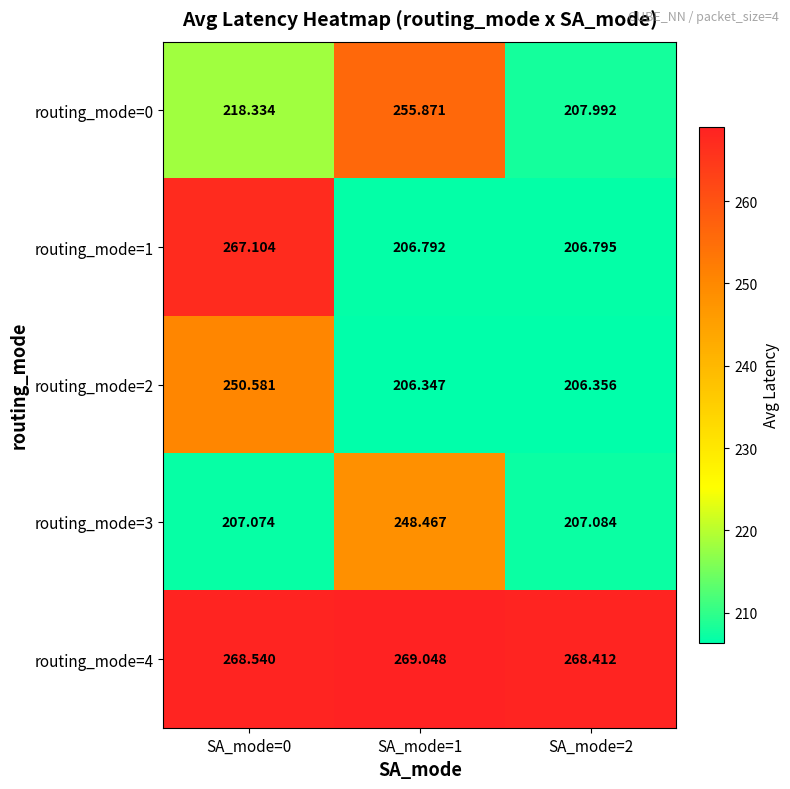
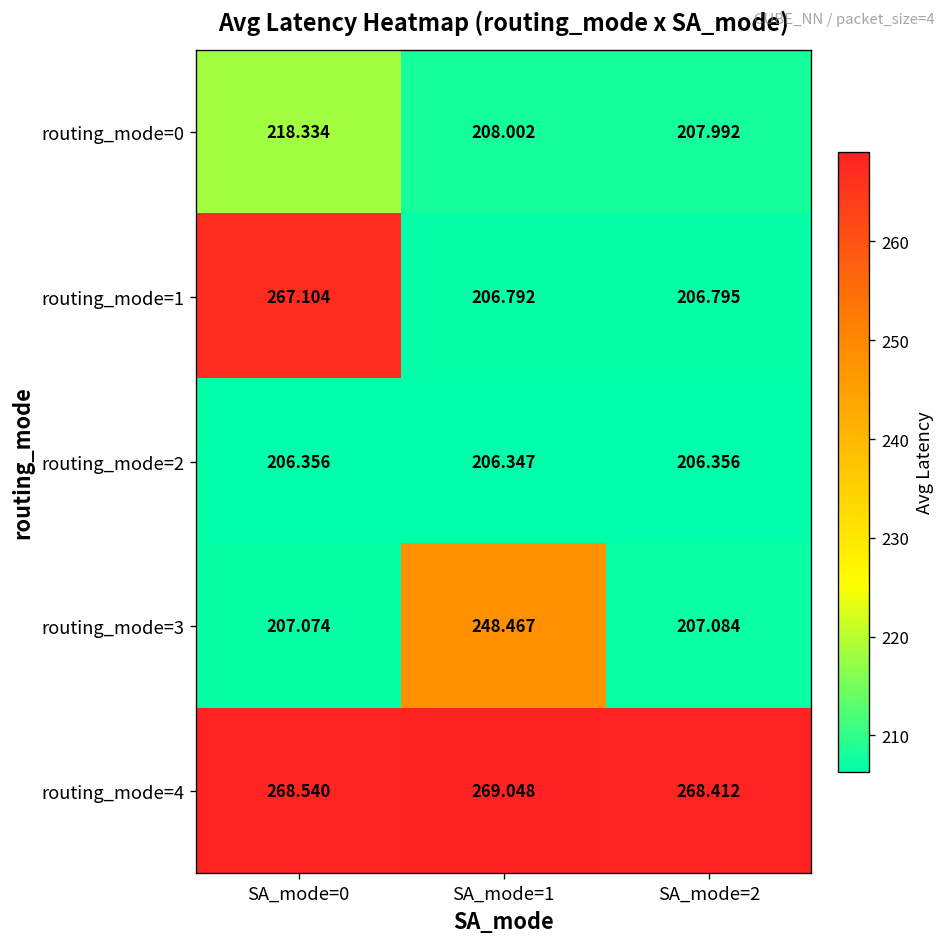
  {
    "routing_mode=0": {
      "SA_mode=0": 218.334,
-     "SA_mode=1": 255.871,
+     "SA_mode=1": 208.002,
      "SA_mode=2": 207.992
    },
    "routing_mode=1": {
      "SA_mode=0": 267.104,
      "SA_mode=1": 206.792,
      "SA_mode=2": 206.795
    },
    "routing_mode=2": {
-     "SA_mode=0": 250.581,
+     "SA_mode=0": 206.356,
      "SA_mode=1": 206.347,
      "SA_mode=2": 206.356
    },
    "routing_mode=3": {
      "SA_mode=0": 207.074,
      "SA_mode=1": 248.467,
      "SA_mode=2": 207.084
    },
    "routing_mode=4": {
      "SA_mode=0": 268.540,
      "SA_mode=1": 269.048,
      "SA_mode=2": 268.412
    }
  }
